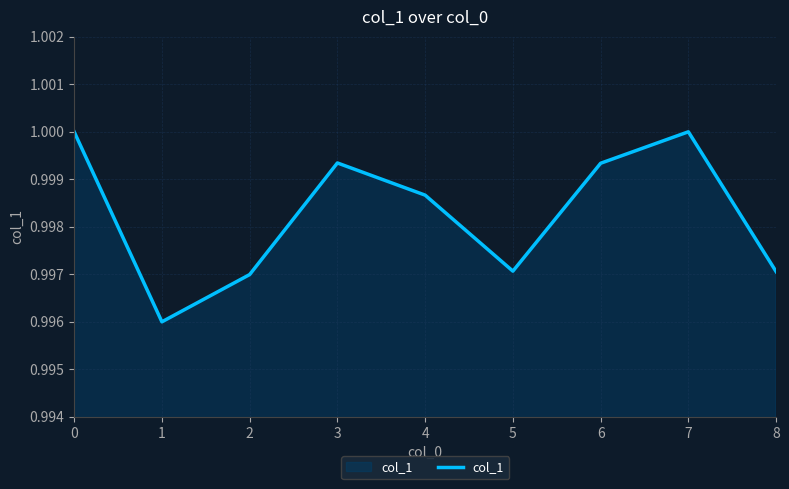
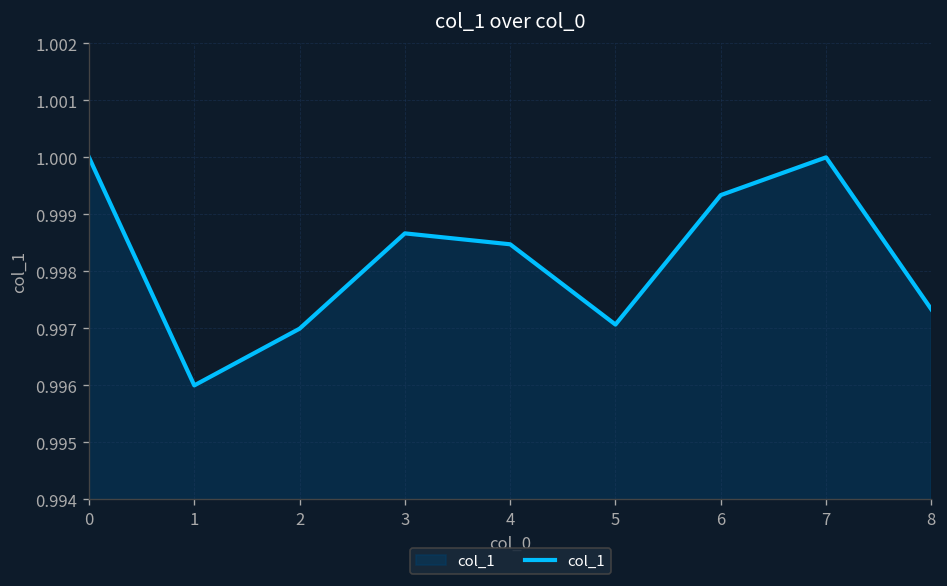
  {
    "0": 1.0000,
    "1": 0.9960,
    "2": 0.9970,
-   "3": 0.9993,
-   "4": 0.9987,
+   "3": 0.9987,
+   "4": 0.9985,
    "5": 0.9971,
    "6": 0.9993,
    "7": 1.0000,
-   "8": 0.9971
+   "8": 0.9973
  }
